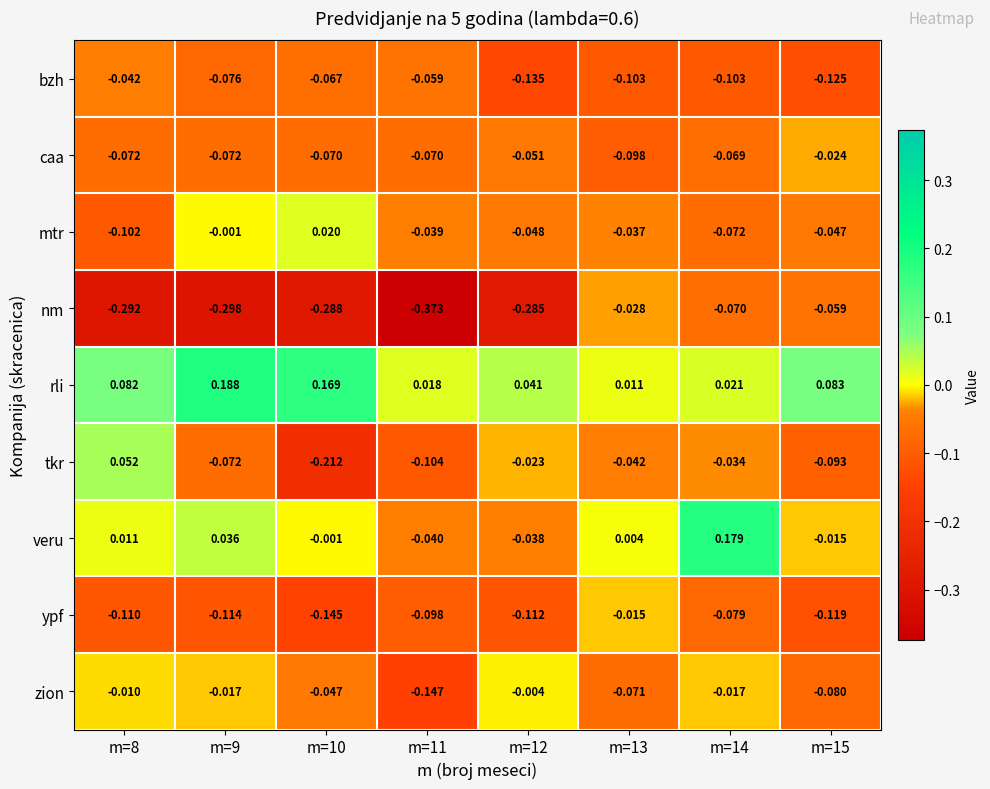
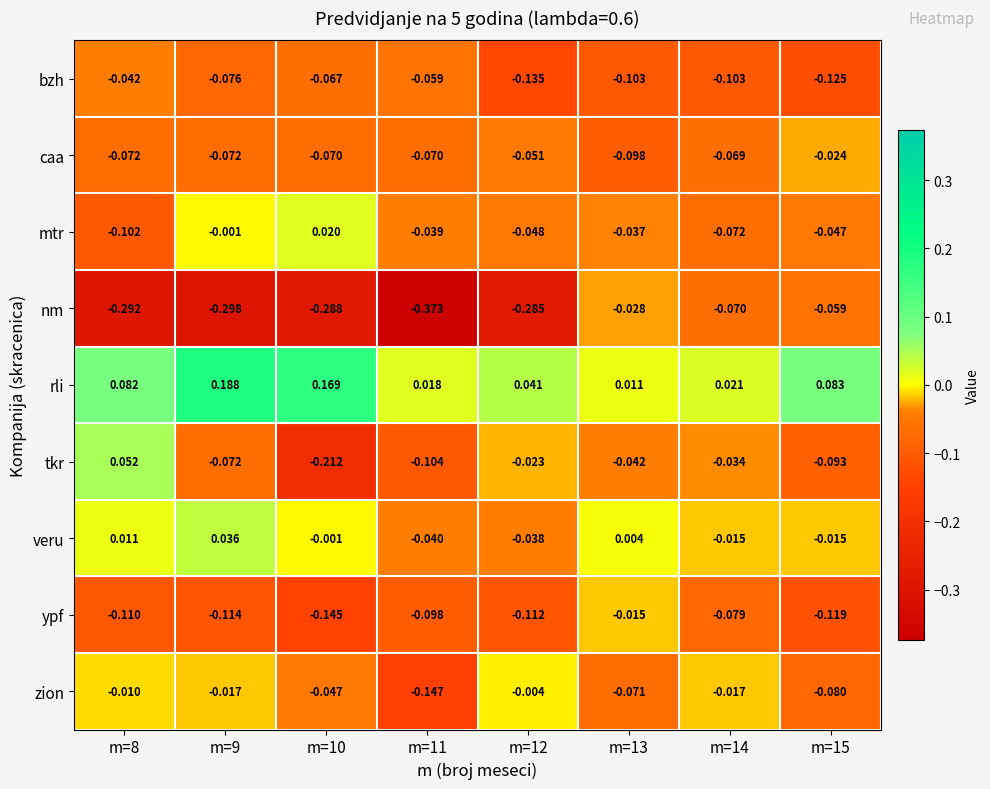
  {
    "bzh": {
      "m=8": -0.042,
      "m=9": -0.076,
      "m=10": -0.067,
      "m=11": -0.059,
      "m=12": -0.135,
      "m=13": -0.103,
      "m=14": -0.103,
      "m=15": -0.125
    },
    "caa": {
      "m=8": -0.072,
      "m=9": -0.072,
      "m=10": -0.070,
      "m=11": -0.070,
      "m=12": -0.051,
      "m=13": -0.098,
      "m=14": -0.069,
      "m=15": -0.024
    },
    "mtr": {
      "m=8": -0.102,
      "m=9": -0.001,
      "m=10": 0.020,
      "m=11": -0.039,
      "m=12": -0.048,
      "m=13": -0.037,
      "m=14": -0.072,
      "m=15": -0.047
    },
    "nm": {
      "m=8": -0.292,
      "m=9": -0.298,
      "m=10": -0.288,
      "m=11": -0.373,
      "m=12": -0.285,
      "m=13": -0.028,
      "m=14": -0.070,
      "m=15": -0.059
    },
    "rli": {
      "m=8": 0.082,
      "m=9": 0.188,
      "m=10": 0.169,
      "m=11": 0.018,
      "m=12": 0.041,
      "m=13": 0.011,
      "m=14": 0.021,
      "m=15": 0.083
    },
    "tkr": {
      "m=8": 0.052,
      "m=9": -0.072,
      "m=10": -0.212,
      "m=11": -0.104,
      "m=12": -0.023,
      "m=13": -0.042,
      "m=14": -0.034,
      "m=15": -0.093
    },
    "veru": {
      "m=8": 0.011,
      "m=9": 0.036,
      "m=10": -0.001,
      "m=11": -0.040,
      "m=12": -0.038,
      "m=13": 0.004,
-     "m=14": 0.179,
+     "m=14": -0.015,
      "m=15": -0.015
    },
    "ypf": {
      "m=8": -0.110,
      "m=9": -0.114,
      "m=10": -0.145,
      "m=11": -0.098,
      "m=12": -0.112,
      "m=13": -0.015,
      "m=14": -0.079,
      "m=15": -0.119
    },
    "zion": {
      "m=8": -0.010,
      "m=9": -0.017,
      "m=10": -0.047,
      "m=11": -0.147,
      "m=12": -0.004,
      "m=13": -0.071,
      "m=14": -0.017,
      "m=15": -0.080
    }
  }
